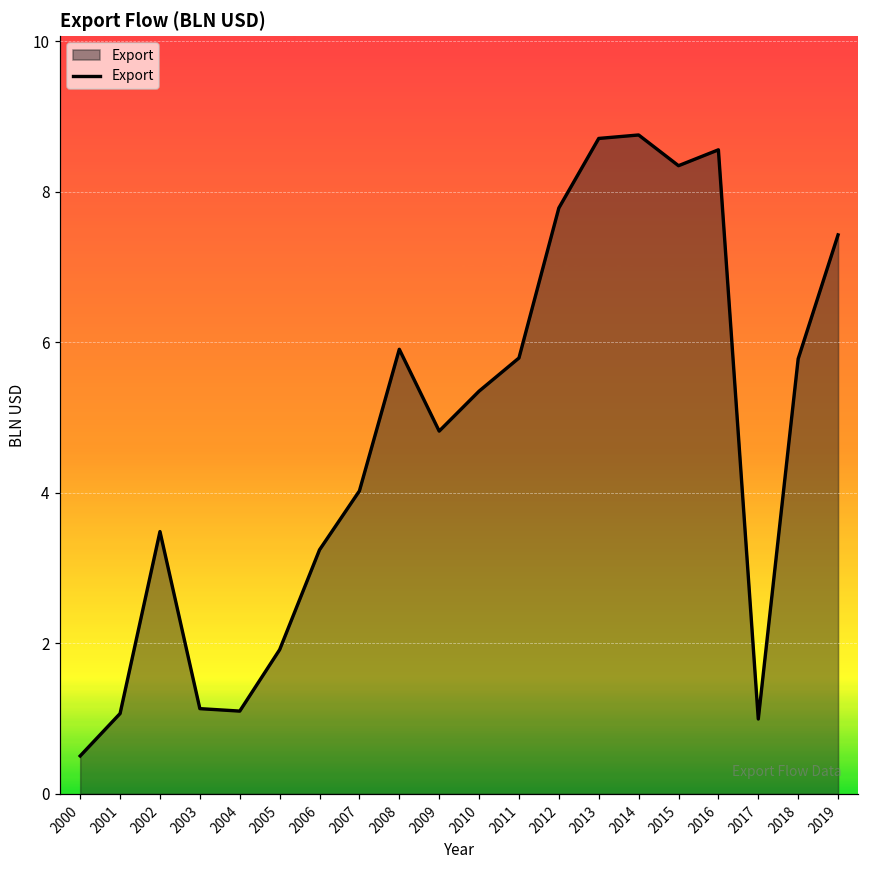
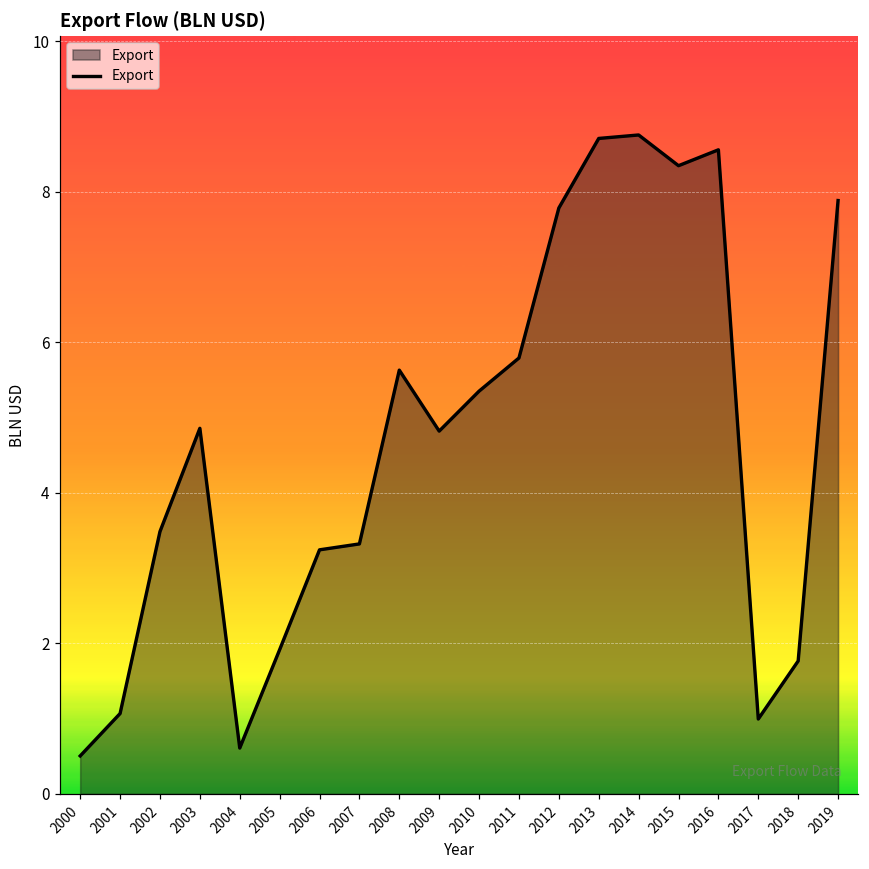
  {
    "2000": 0.5,
    "2001": 1.1,
    "2002": 3.5,
-   "2003": 1.1,
-   "2004": 1.1,
+   "2003": 4.9,
+   "2004": 0.6,
    "2005": 1.9,
    "2006": 3.2,
-   "2007": 4.0,
-   "2008": 5.9,
+   "2007": 3.3,
+   "2008": 5.6,
    "2009": 4.8,
    "2010": 5.4,
    "2011": 5.8,
    "2012": 7.8,
    "2013": 8.7,
    "2014": 8.8,
    "2015": 8.3,
    "2016": 8.6,
    "2017": 1.0,
-   "2018": 5.8,
-   "2019": 7.4
+   "2018": 1.8,
+   "2019": 7.9
  }
